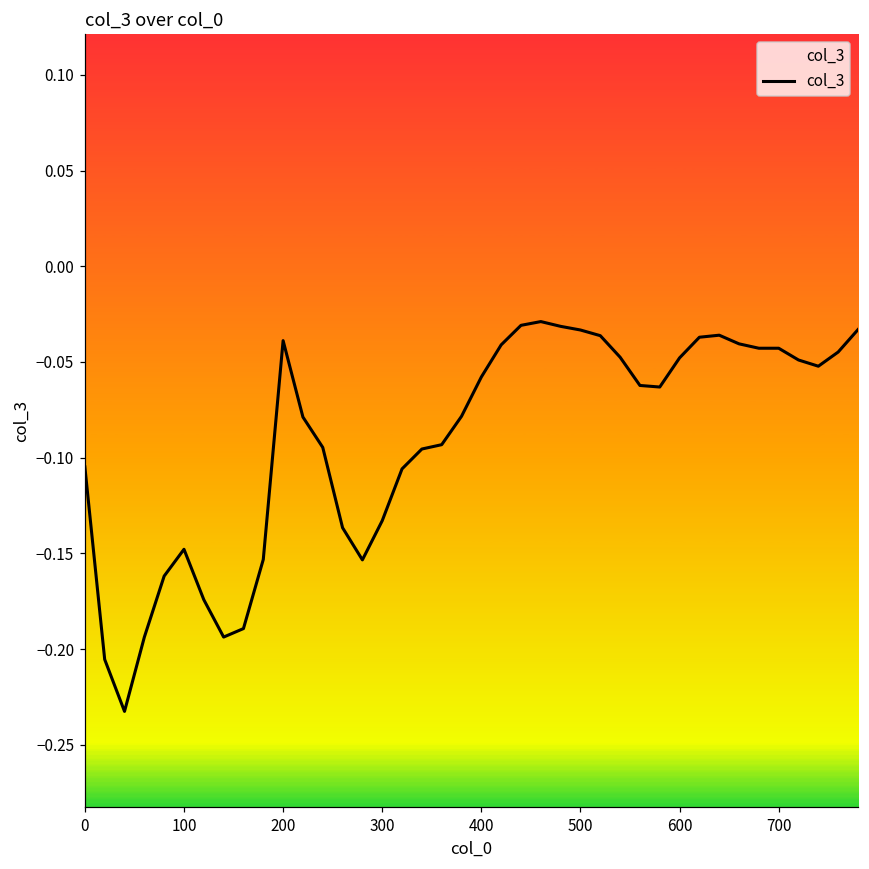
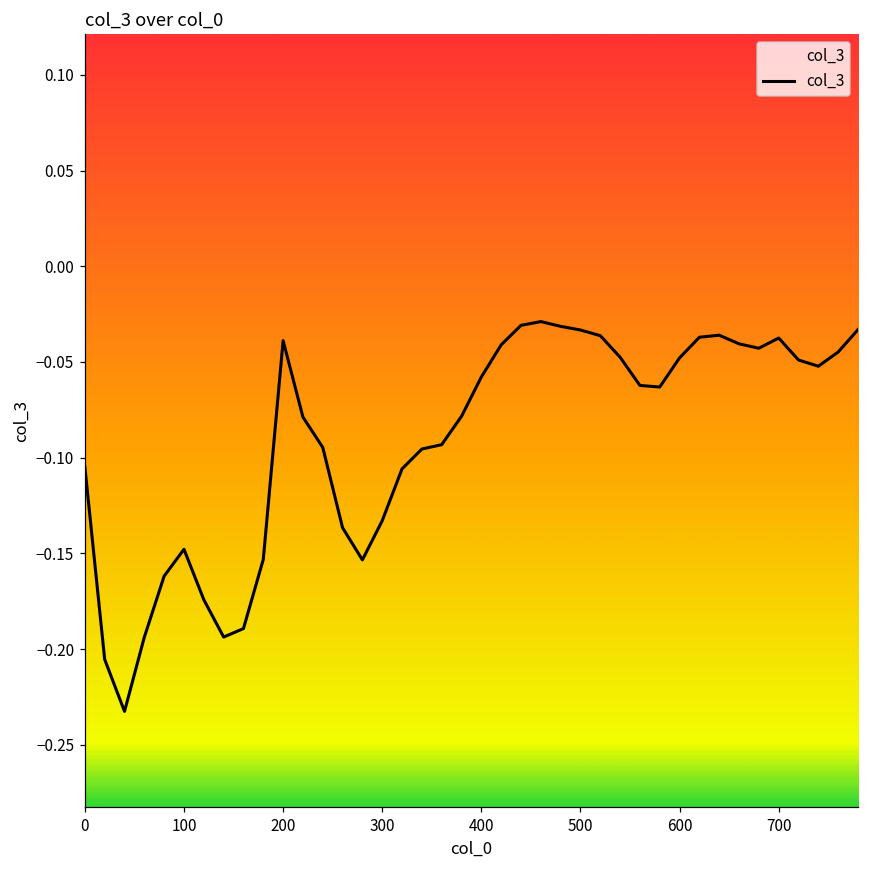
  {
    "0": -0.105,
    "100": -0.148,
    "200": -0.039,
    "300": -0.133,
    "400": -0.058,
    "500": -0.033,
    "600": -0.048,
-   "700": -0.043
+   "700": -0.038
  }
